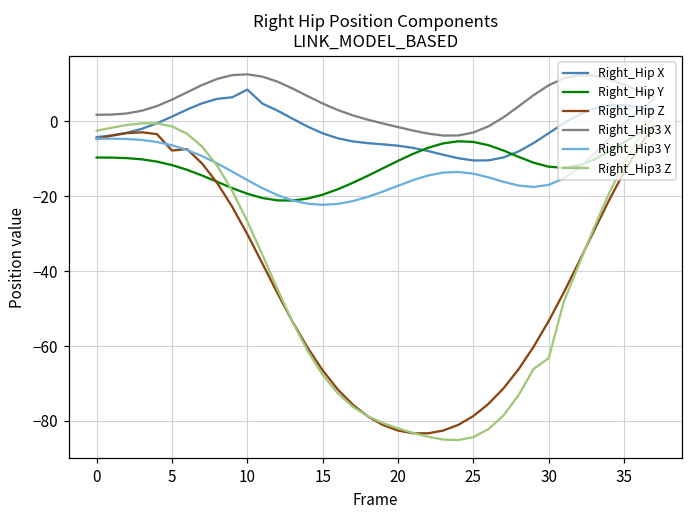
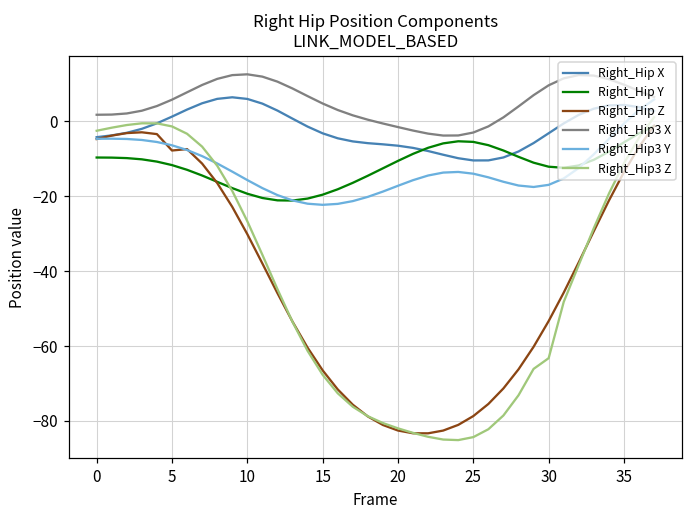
  {
    "Right_Hip X": {
      "5": 1,
-     "10": 8,
+     "10": 6,
      "15": -3,
      "20": -7,
      "25": -10,
      "30": -3
    },
    "Right_Hip Y": {
      "0": -10,
      "5": -12,
      "10": -19,
      "15": -20,
      "20": -11,
      "25": -6,
      "30": -12
    },
    "Right_Hip Z": {
      "5": -8,
      "10": -30,
      "15": -67,
      "25": -79,
      "30": -53,
      "35": -14
    },
    "Right_Hip3 X": {
      "0": 2,
      "5": 6,
      "10": 13,
      "15": 5,
      "20": -2,
      "25": -3,
      "30": 10
    },
    "Right_Hip3 Y": {
      "5": -6,
      "10": -16,
      "15": -22,
      "20": -17,
      "25": -14,
      "30": -17
    },
    "Right_Hip3 Z": {
      "0": -3,
      "5": -1,
      "10": -27,
      "15": -68,
      "25": -84,
      "30": -63
    }
  }
